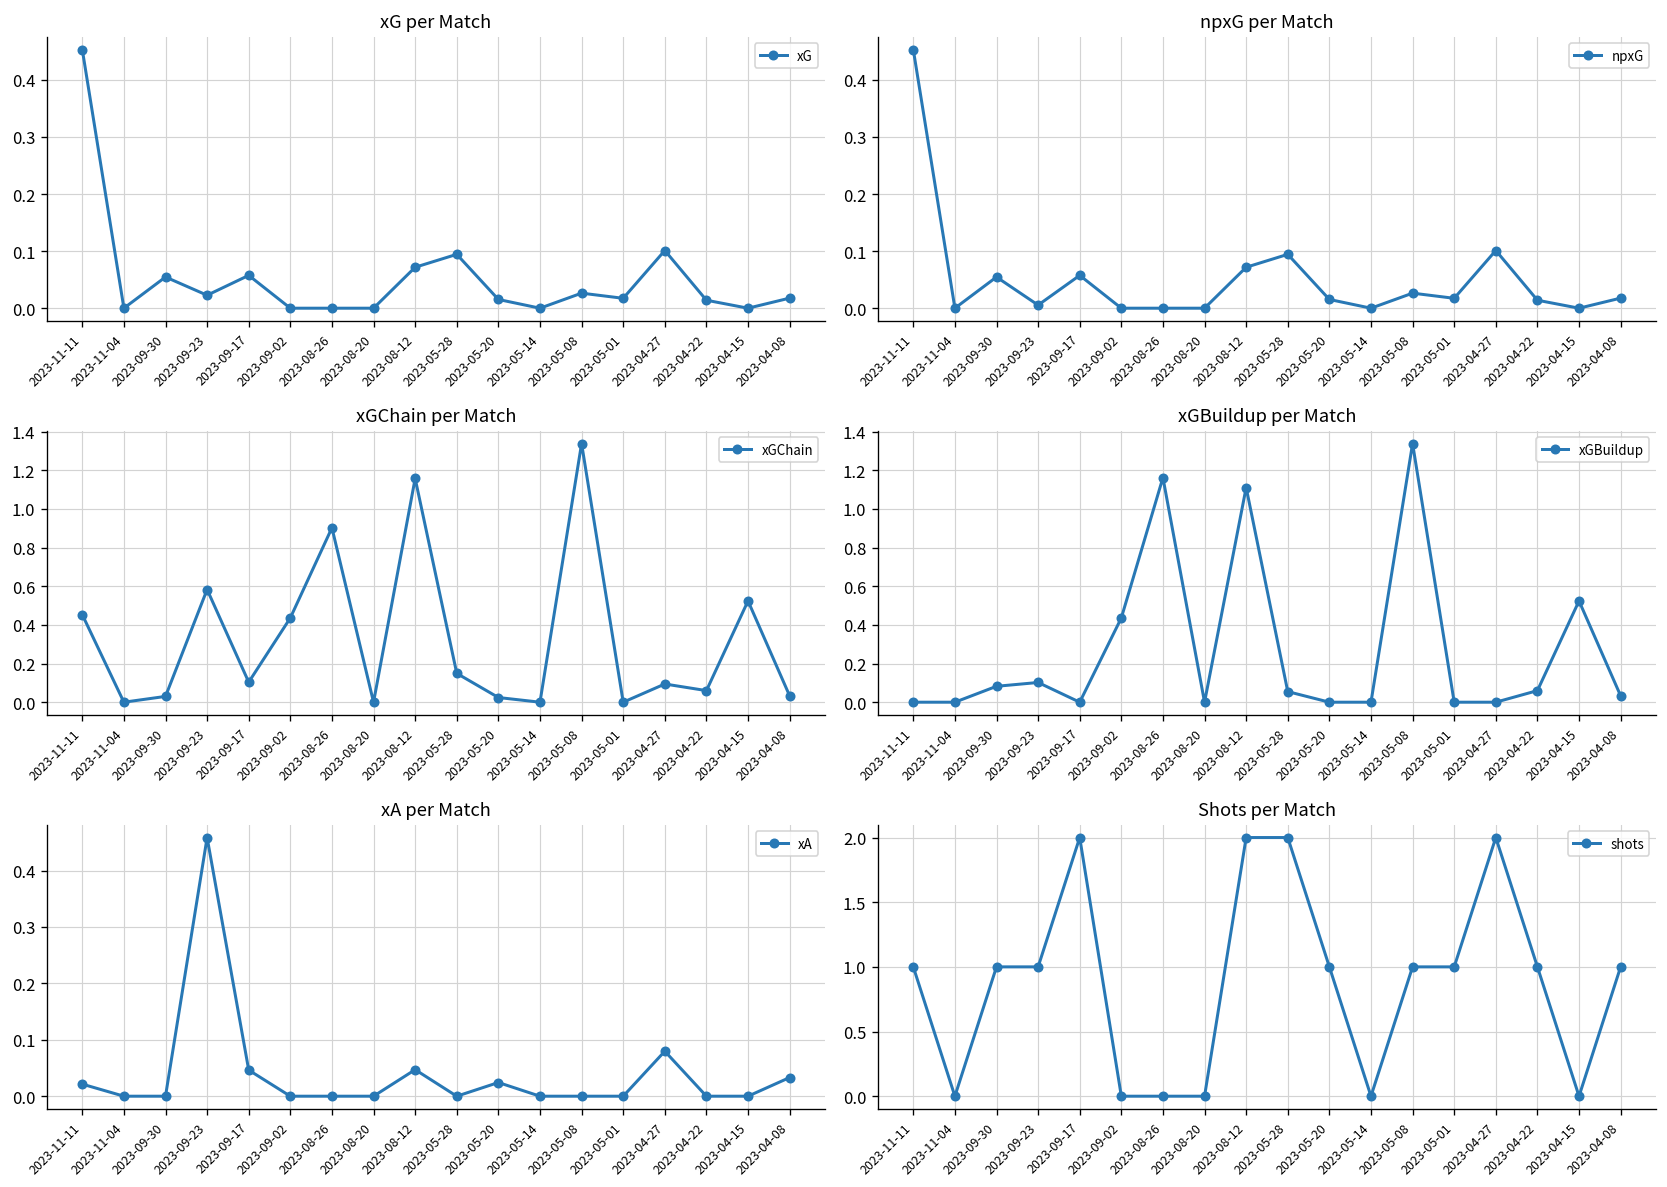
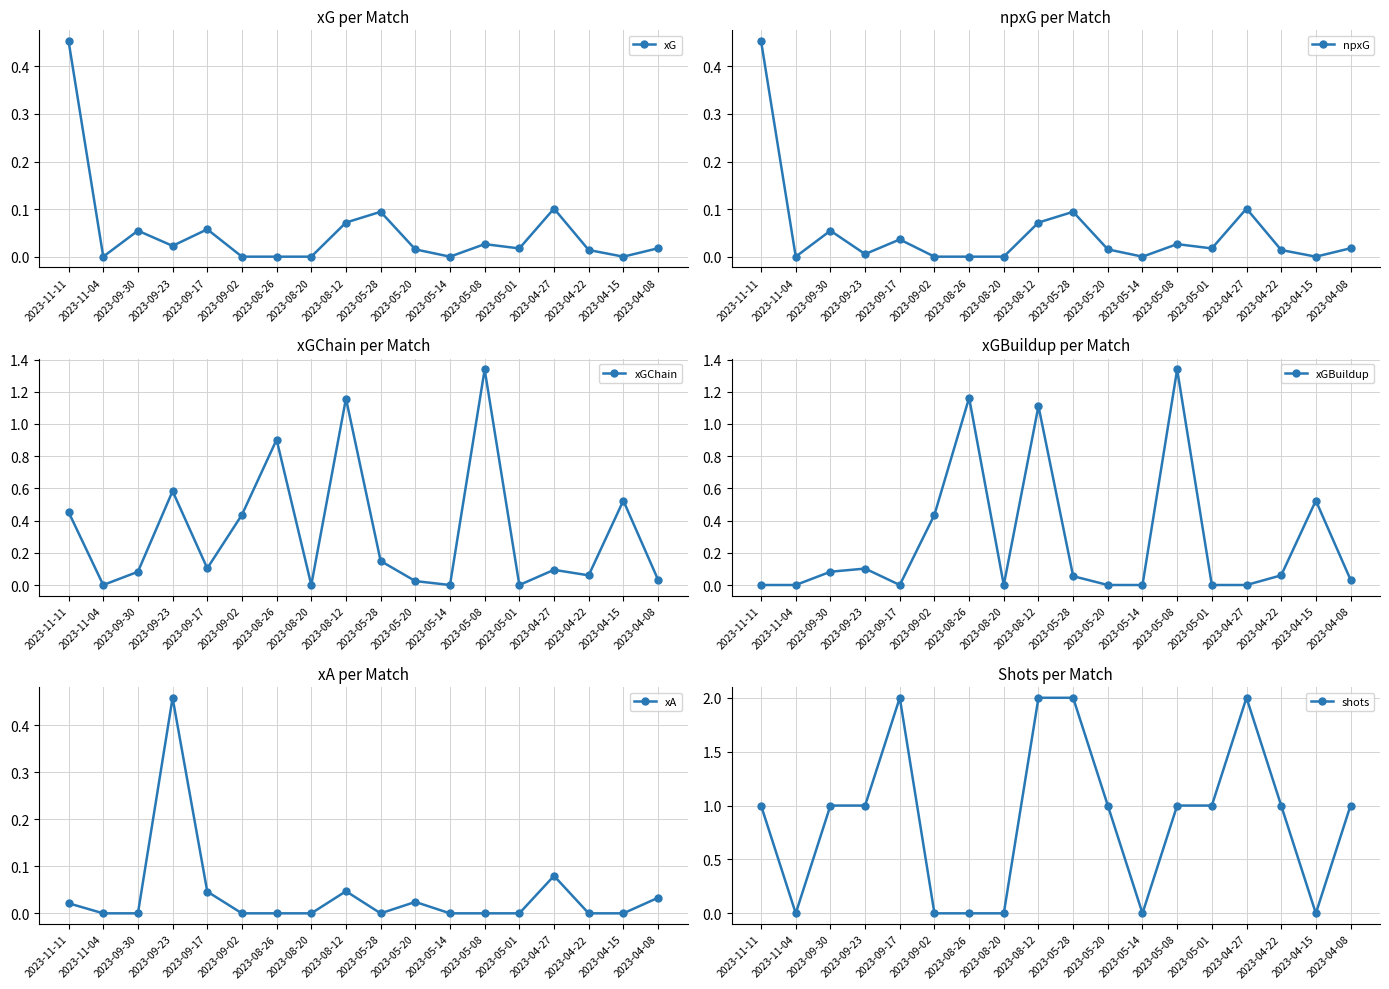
  {
    "xG per Match": {
      "2023-11-11": 0.45,
      "2023-11-04": 0.00,
      "2023-09-30": 0.05,
      "2023-09-23": 0.02,
      "2023-09-17": 0.06,
      "2023-09-02": 0.00,
      "2023-08-26": 0.00,
      "2023-08-20": 0.00,
      "2023-08-12": 0.07,
      "2023-05-28": 0.09,
      "2023-05-20": 0.02,
      "2023-05-14": 0.00,
      "2023-05-08": 0.03,
      "2023-05-01": 0.02,
      "2023-04-27": 0.10,
      "2023-04-22": 0.01,
      "2023-04-15": 0.00,
      "2023-04-08": 0.02
    },
    "npxG per Match": {
      "2023-11-11": 0.45,
      "2023-11-04": 0.00,
      "2023-09-30": 0.05,
      "2023-09-23": 0.01,
-     "2023-09-17": 0.06,
+     "2023-09-17": 0.04,
      "2023-09-02": 0.00,
      "2023-08-26": 0.00,
      "2023-08-20": 0.00,
      "2023-08-12": 0.07,
      "2023-05-28": 0.09,
      "2023-05-20": 0.02,
      "2023-05-14": 0.00,
      "2023-05-08": 0.03,
      "2023-05-01": 0.02,
      "2023-04-27": 0.10,
      "2023-04-22": 0.01,
      "2023-04-15": 0.00,
      "2023-04-08": 0.02
    },
    "xGChain per Match": {
      "2023-11-11": 0.45,
      "2023-11-04": 0.00,
-     "2023-09-30": 0.03,
+     "2023-09-30": 0.08,
      "2023-09-23": 0.58,
      "2023-09-17": 0.10,
      "2023-09-02": 0.44,
      "2023-08-26": 0.90,
      "2023-08-20": 0.00,
      "2023-08-12": 1.16,
      "2023-05-28": 0.15,
      "2023-05-20": 0.02,
      "2023-05-14": 0.00,
      "2023-05-08": 1.34,
      "2023-05-01": 0.00,
      "2023-04-27": 0.09,
      "2023-04-22": 0.06,
      "2023-04-15": 0.52,
      "2023-04-08": 0.03
    },
    "xGBuildup per Match": {
      "2023-11-11": 0.00,
      "2023-11-04": 0.00,
      "2023-09-30": 0.08,
      "2023-09-23": 0.10,
      "2023-09-17": 0.00,
      "2023-09-02": 0.44,
      "2023-08-26": 1.16,
      "2023-08-20": 0.00,
      "2023-08-12": 1.11,
      "2023-05-28": 0.05,
      "2023-05-20": 0.00,
      "2023-05-14": 0.00,
      "2023-05-08": 1.34,
      "2023-05-01": 0.00,
      "2023-04-27": 0.00,
      "2023-04-22": 0.06,
      "2023-04-15": 0.52,
      "2023-04-08": 0.03
    },
    "xA per Match": {
      "2023-11-11": 0.02,
      "2023-11-04": 0.00,
      "2023-09-30": 0.00,
      "2023-09-23": 0.46,
      "2023-09-17": 0.05,
      "2023-09-02": 0.00,
      "2023-08-26": 0.00,
      "2023-08-20": 0.00,
      "2023-08-12": 0.05,
      "2023-05-28": 0.00,
      "2023-05-20": 0.02,
      "2023-05-14": 0.00,
      "2023-05-08": 0.00,
      "2023-05-01": 0.00,
      "2023-04-27": 0.08,
      "2023-04-22": 0.00,
      "2023-04-15": 0.00,
      "2023-04-08": 0.03
    },
    "Shots per Match": {
      "2023-11-11": 1.00,
      "2023-11-04": 0.00,
      "2023-09-30": 1.00,
      "2023-09-23": 1.00,
      "2023-09-17": 2.00,
      "2023-09-02": 0.00,
      "2023-08-26": 0.00,
      "2023-08-20": 0.00,
      "2023-08-12": 2.00,
      "2023-05-28": 2.00,
      "2023-05-20": 1.00,
      "2023-05-14": 0.00,
      "2023-05-08": 1.00,
      "2023-05-01": 1.00,
      "2023-04-27": 2.00,
      "2023-04-22": 1.00,
      "2023-04-15": 0.00,
      "2023-04-08": 1.00
    }
  }
